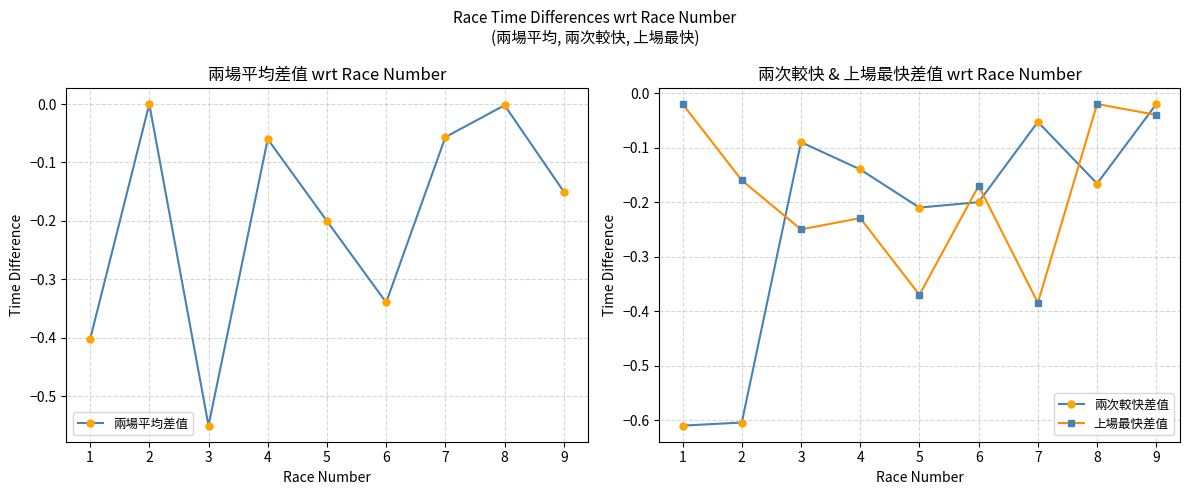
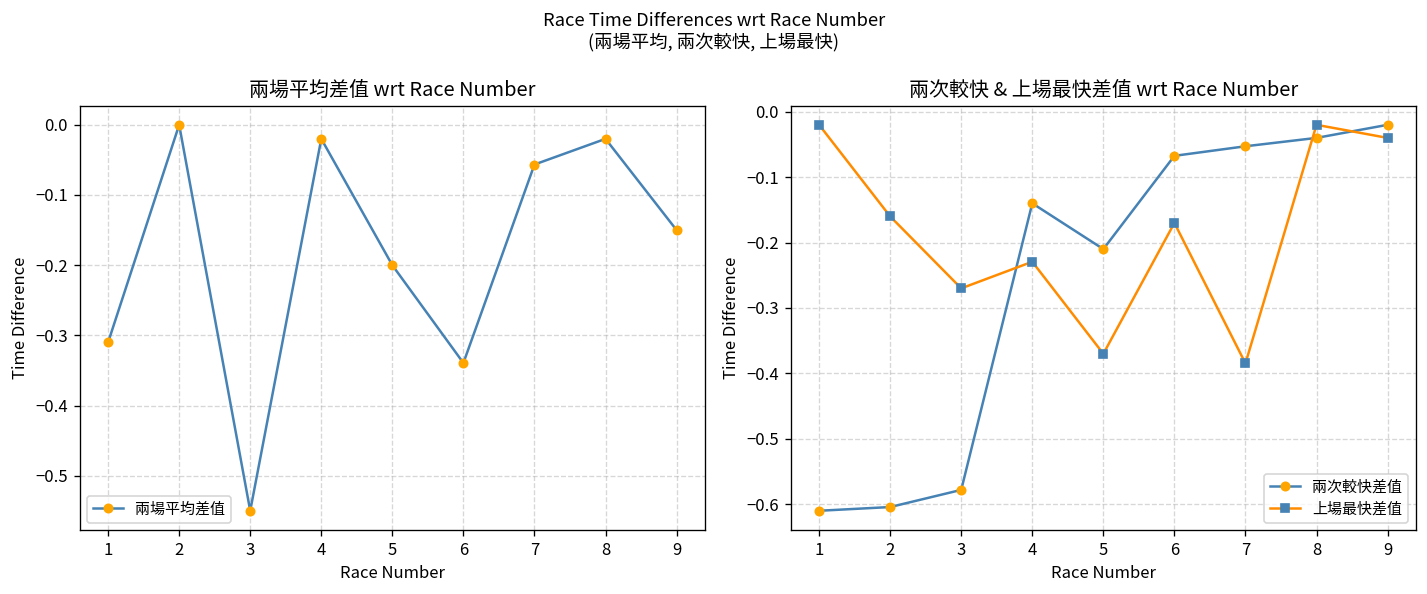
  {
    "兩場平均差值 wrt Race Number": {
-     "1": -0.40,
+     "1": -0.31,
      "2": 0.00,
      "3": -0.55,
-     "4": -0.06,
+     "4": -0.02,
      "5": -0.20,
      "6": -0.34,
      "7": -0.06,
-     "8": 0.00,
+     "8": -0.02,
      "9": -0.15
    },
    "兩次較快 & 上場最快差值 wrt Race Number": {
      "兩次較快差值": {
        "1": -0.61,
        "2": -0.60,
-       "3": -0.09,
+       "3": -0.58,
        "4": -0.14,
        "5": -0.21,
-       "6": -0.20,
+       "6": -0.07,
        "7": -0.05,
-       "8": -0.17,
+       "8": -0.04,
        "9": -0.02
      },
      "上場最快差值": {
        "1": -0.02,
        "2": -0.16,
-       "3": -0.25,
+       "3": -0.27,
        "4": -0.23,
        "5": -0.37,
        "6": -0.17,
        "7": -0.38,
        "8": -0.02,
        "9": -0.04
      }
    }
  }
